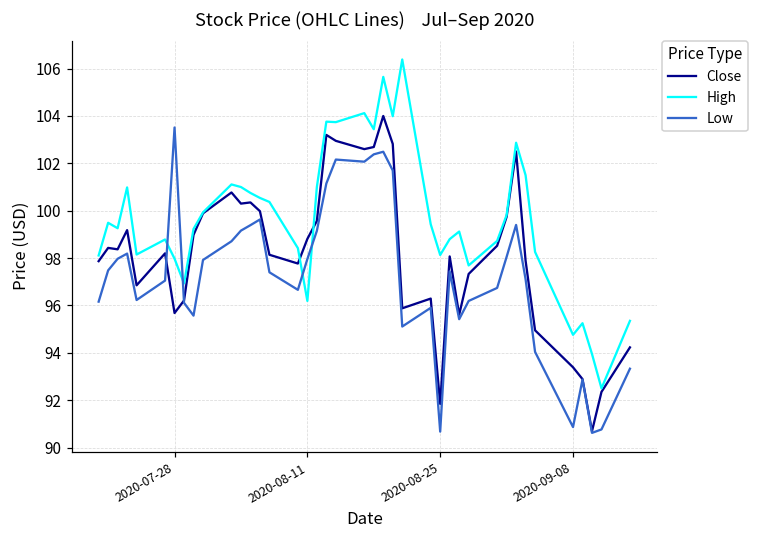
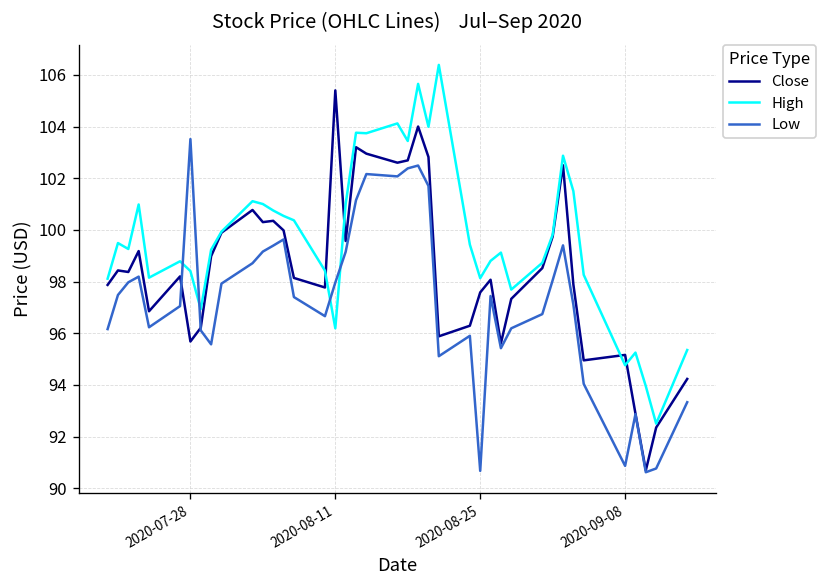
  {
    "Close": {
      "2020-07-28": 95.7,
-     "2020-08-11": 98.8,
-     "2020-08-25": 91.8,
-     "2020-09-08": 93.4
+     "2020-08-11": 105.4,
+     "2020-08-25": 97.6,
+     "2020-09-08": 95.2
    },
    "High": {
-     "2020-07-28": 98.0,
+     "2020-07-28": 98.4,
      "2020-08-11": 96.2,
      "2020-08-25": 98.1,
      "2020-09-08": 94.8
    },
    "Low": {
      "2020-07-28": 103.5,
      "2020-08-11": 98.0,
      "2020-08-25": 90.7,
      "2020-09-08": 90.9
    }
  }
